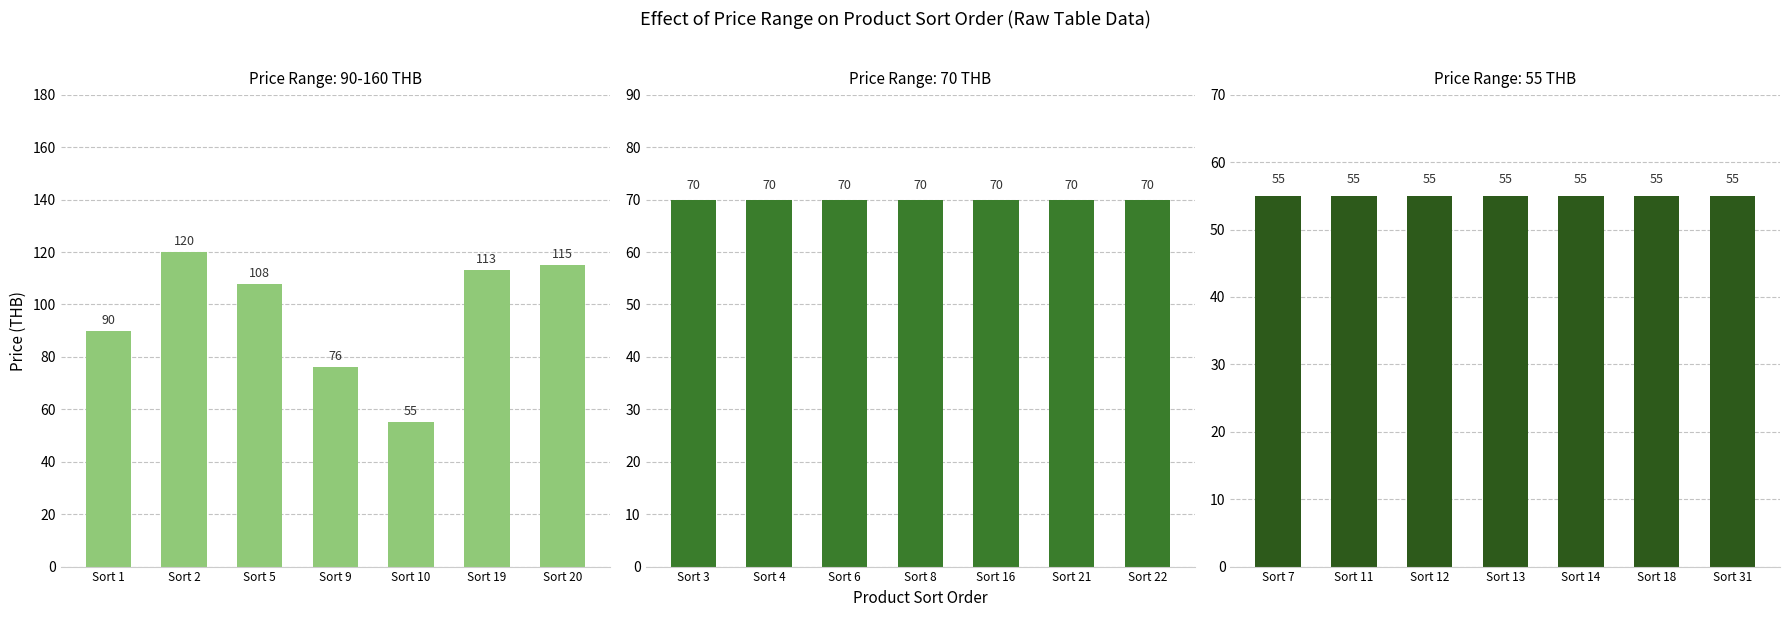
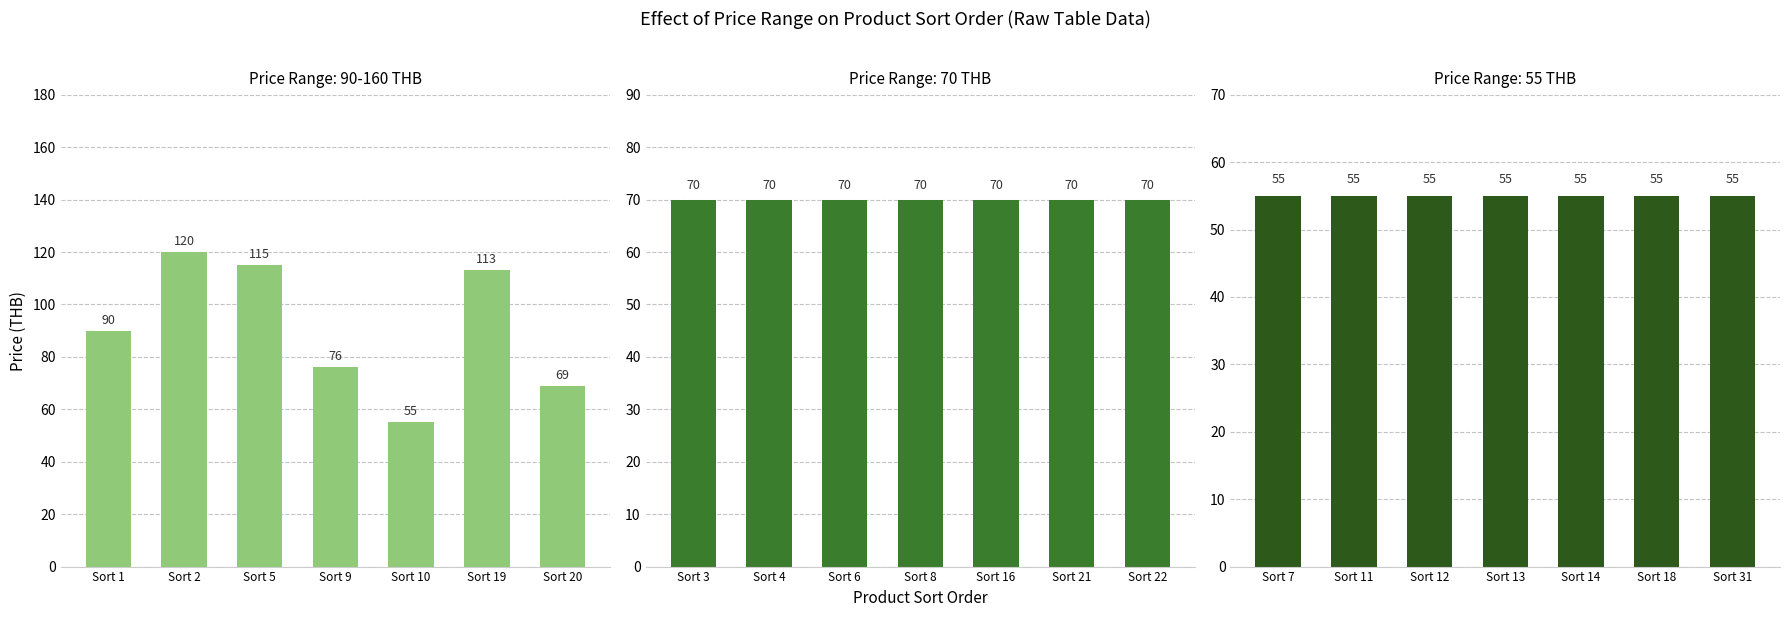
  {
    "Price Range: 90-160 THB": {
      "Sort 1": 90,
      "Sort 2": 120,
-     "Sort 5": 108,
+     "Sort 5": 115,
      "Sort 9": 76,
      "Sort 10": 55,
      "Sort 19": 113,
-     "Sort 20": 115
+     "Sort 20": 69
    },
    "Price Range: 70 THB": {
      "Sort 3": 70,
      "Sort 4": 70,
      "Sort 6": 70,
      "Sort 8": 70,
      "Sort 16": 70,
      "Sort 21": 70,
      "Sort 22": 70
    },
    "Price Range: 55 THB": {
      "Sort 7": 55,
      "Sort 11": 55,
      "Sort 12": 55,
      "Sort 13": 55,
      "Sort 14": 55,
      "Sort 18": 55,
      "Sort 31": 55
    }
  }
